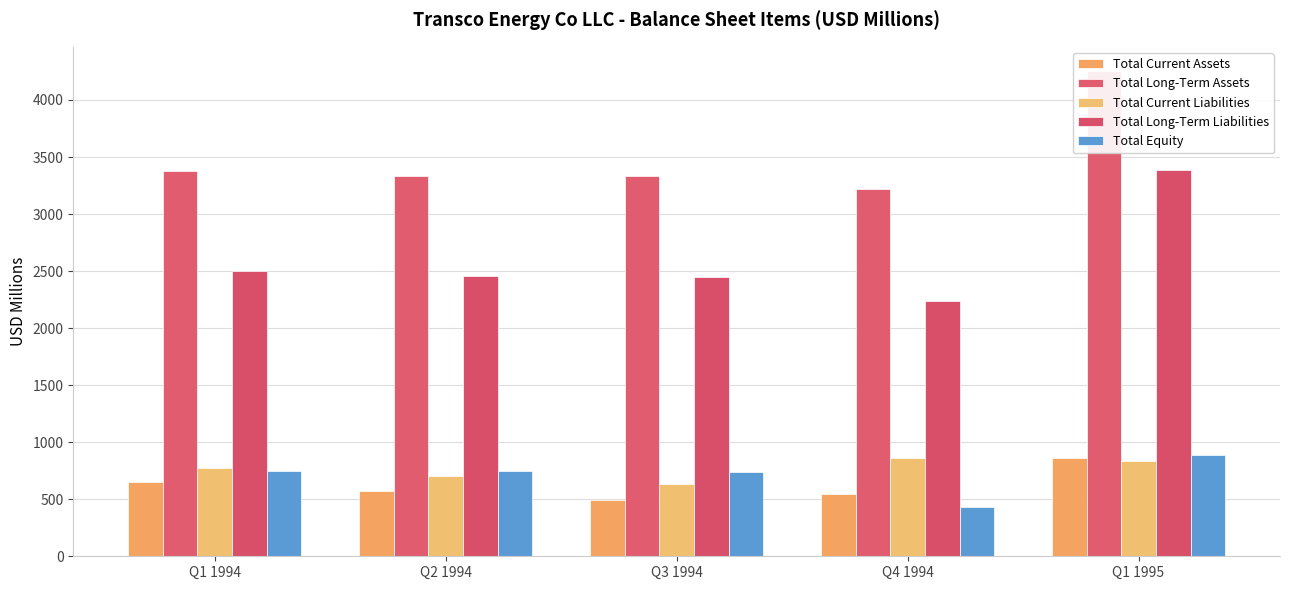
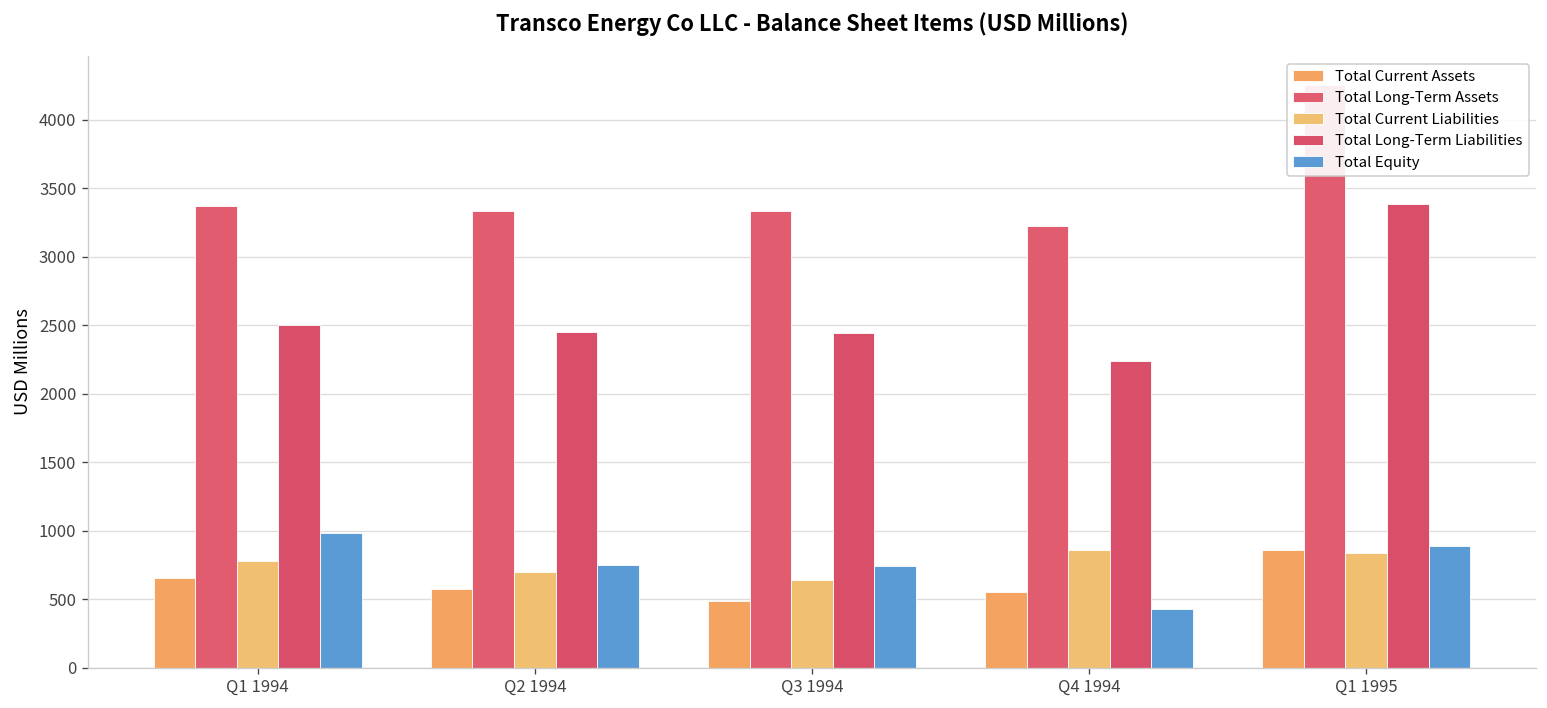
  {
    "Total Equity": {
-     "Q1 1994": 750,
+     "Q1 1994": 980,
      "Q2 1994": 750,
      "Q3 1994": 740,
      "Q4 1994": 430,
      "Q1 1995": 890
    }
  }
